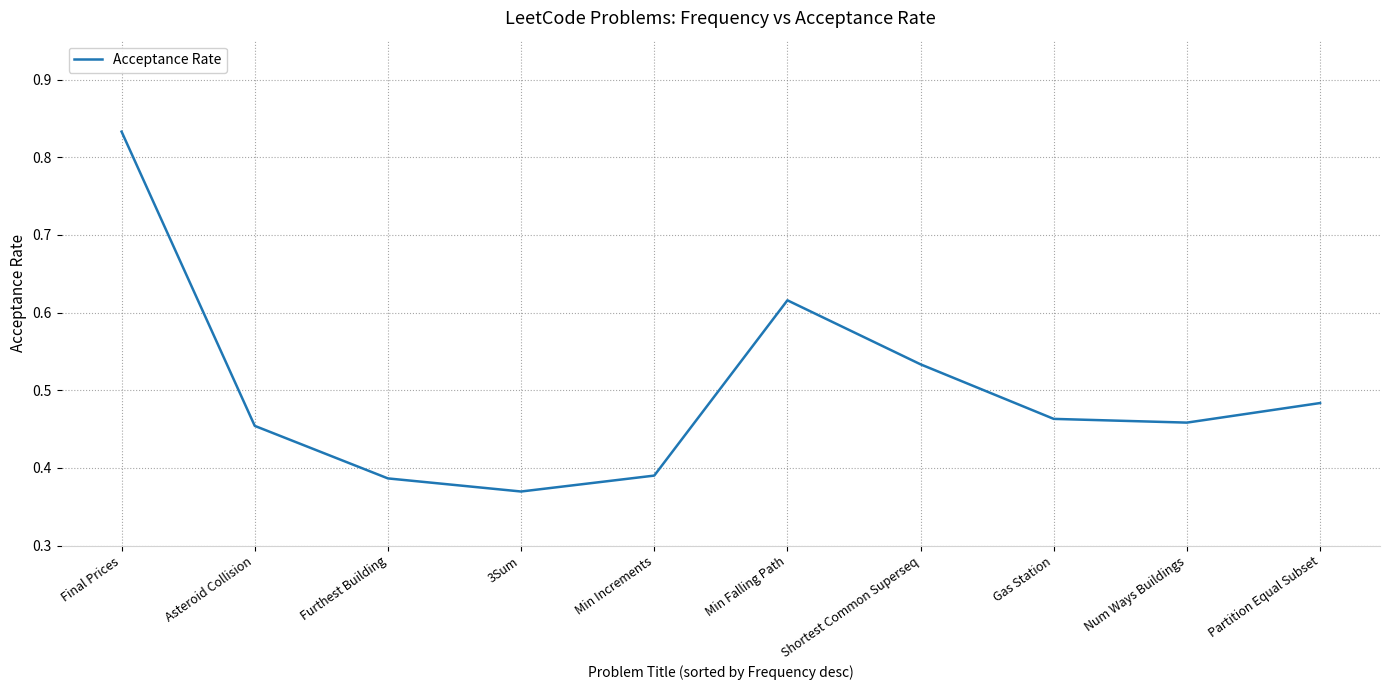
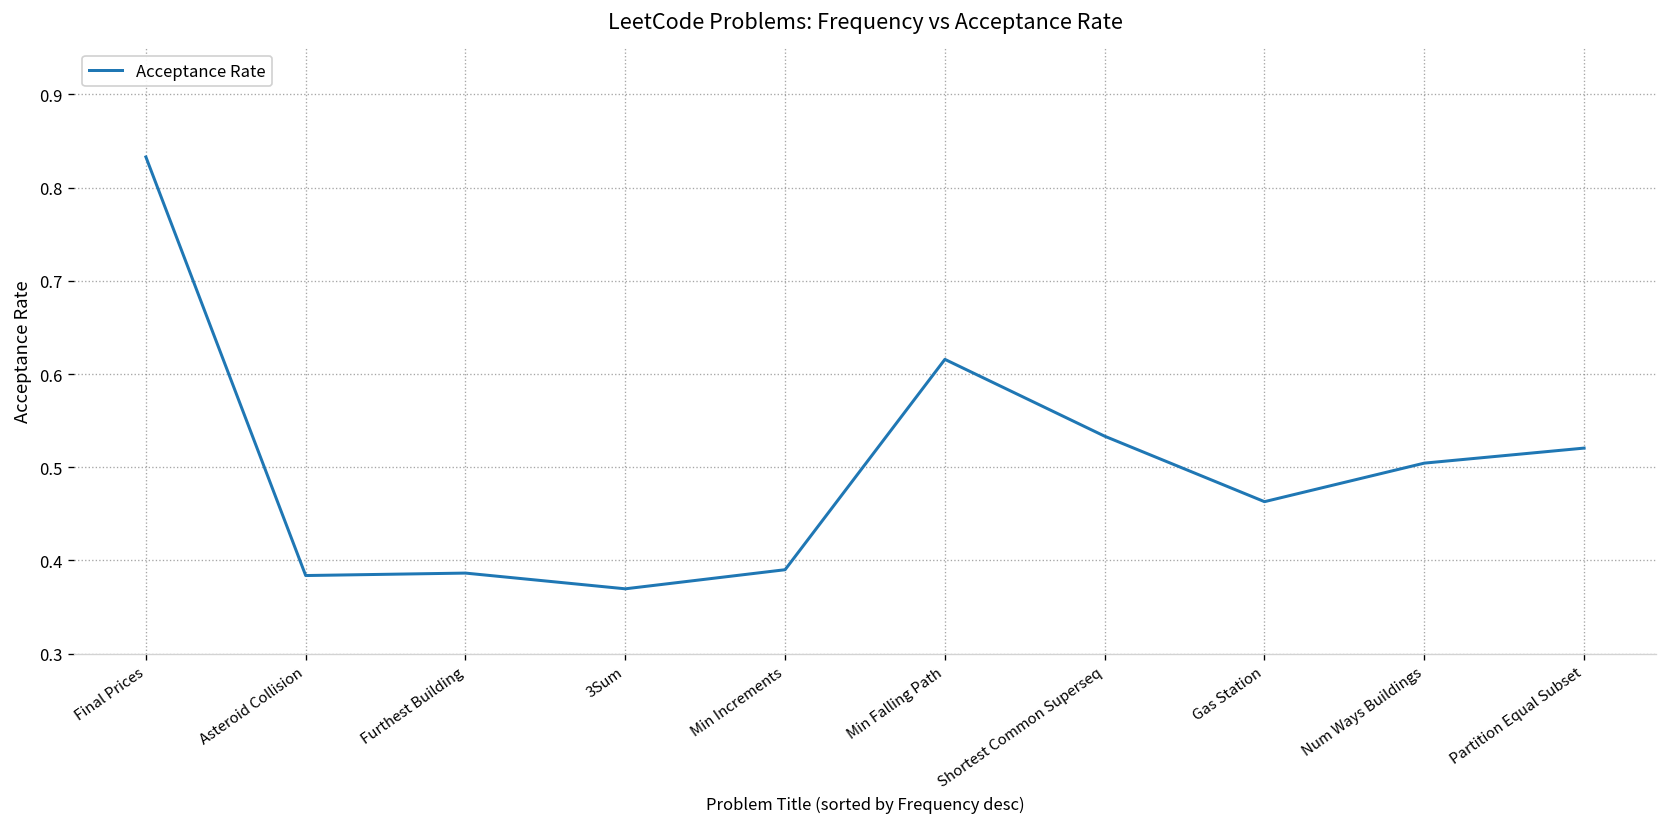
  {
    "Final Prices": 0.83,
-   "Asteroid Collision": 0.45,
+   "Asteroid Collision": 0.38,
    "Furthest Building": 0.39,
    "3Sum": 0.37,
    "Min Increments": 0.39,
    "Min Falling Path": 0.62,
    "Shortest Common Superseq": 0.53,
    "Gas Station": 0.46,
-   "Num Ways Buildings": 0.46,
-   "Partition Equal Subset": 0.48
+   "Num Ways Buildings": 0.50,
+   "Partition Equal Subset": 0.52
  }
